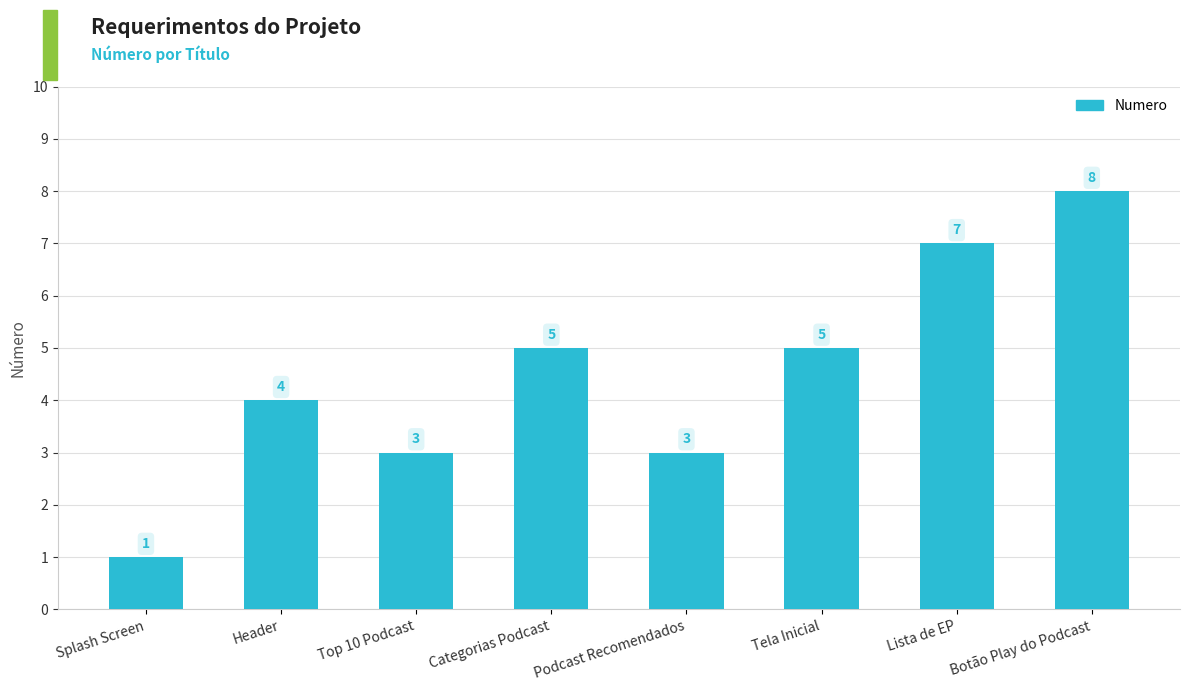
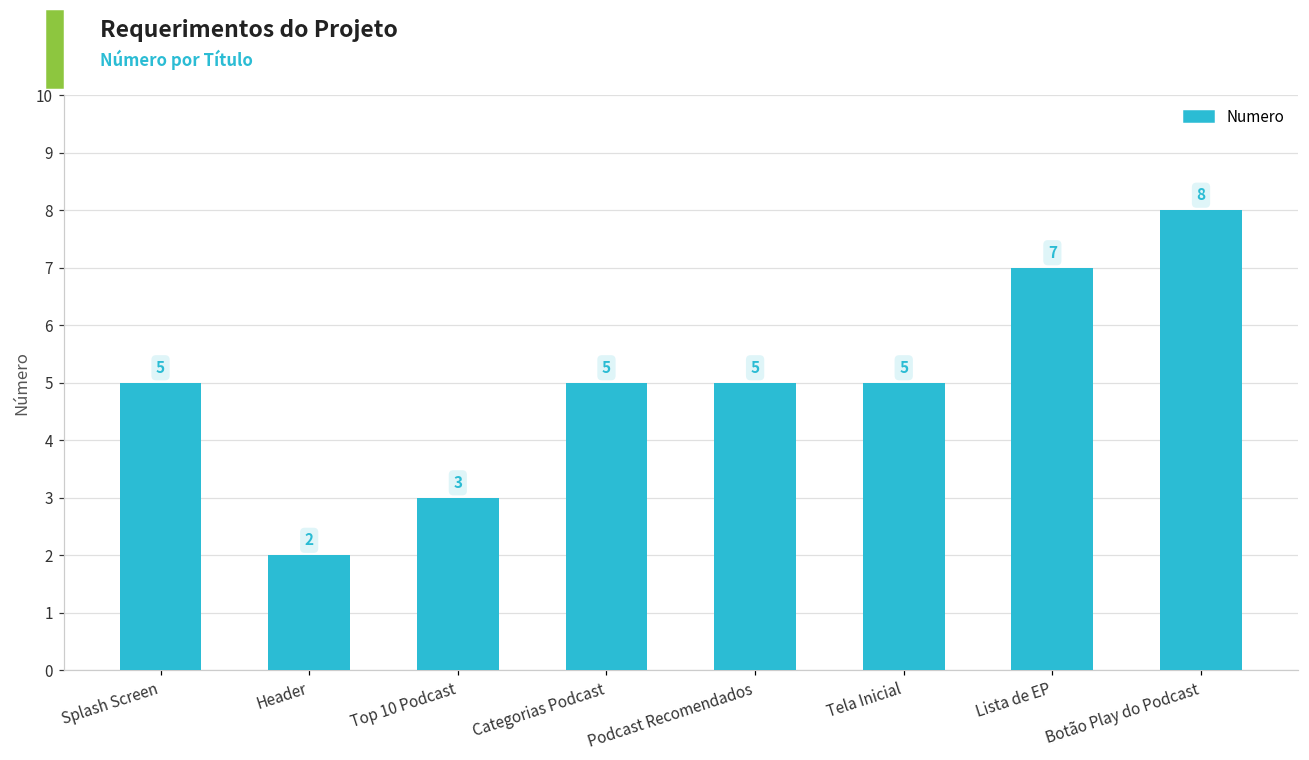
  {
-   "Splash Screen": 1,
-   "Header": 4,
-   "Podcast Recomendados": 3
+   "Splash Screen": 5,
+   "Header": 2,
+   "Podcast Recomendados": 5
  }
